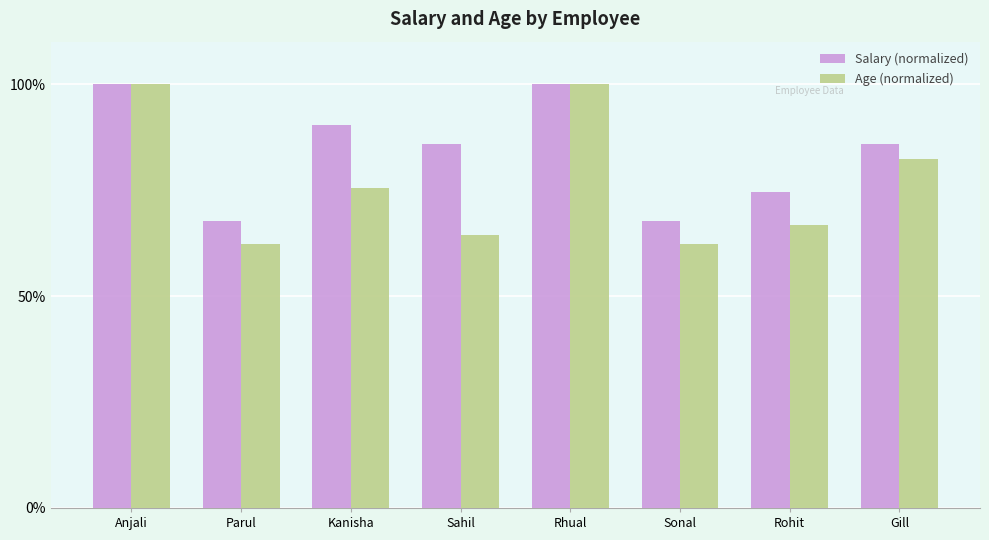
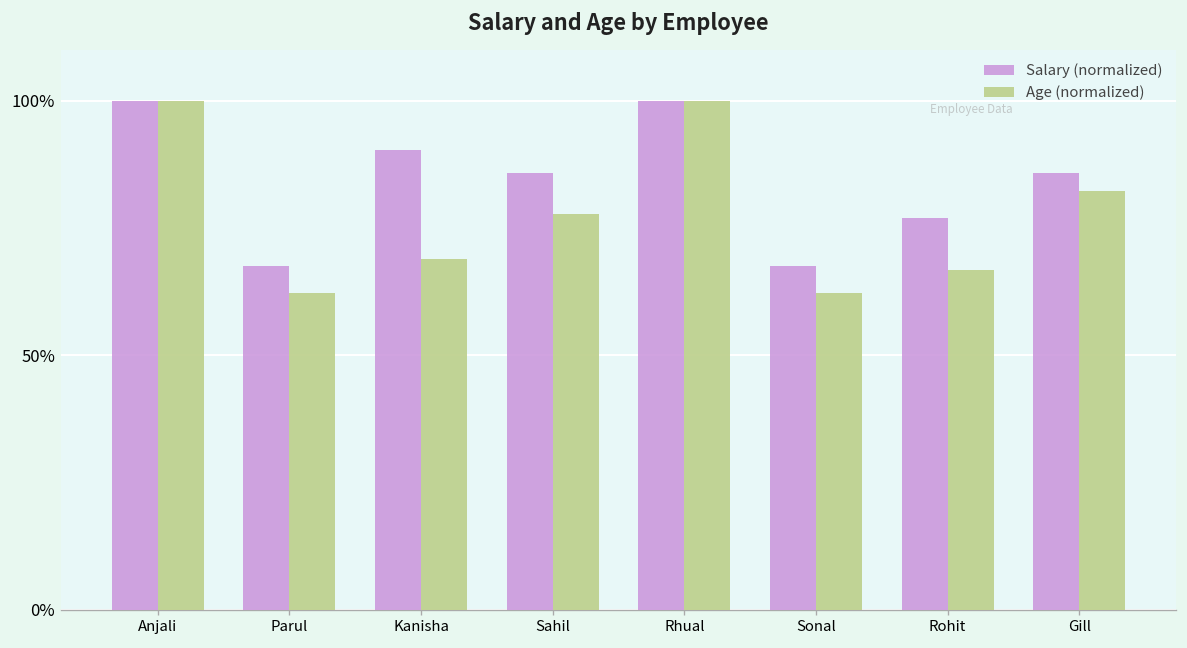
  {
    "Salary (normalized)": {
      "Anjali": "100%",
      "Parul": "68%",
      "Kanisha": "90%",
      "Sahil": "86%",
      "Rhual": "100%",
      "Sonal": "68%",
-     "Rohit": "75%",
+     "Rohit": "77%",
      "Gill": "86%"
    },
    "Age (normalized)": {
      "Anjali": "100%",
      "Parul": "62%",
-     "Kanisha": "76%",
-     "Sahil": "64%",
+     "Kanisha": "69%",
+     "Sahil": "78%",
      "Rhual": "100%",
      "Sonal": "62%",
      "Rohit": "67%",
      "Gill": "82%"
    }
  }
